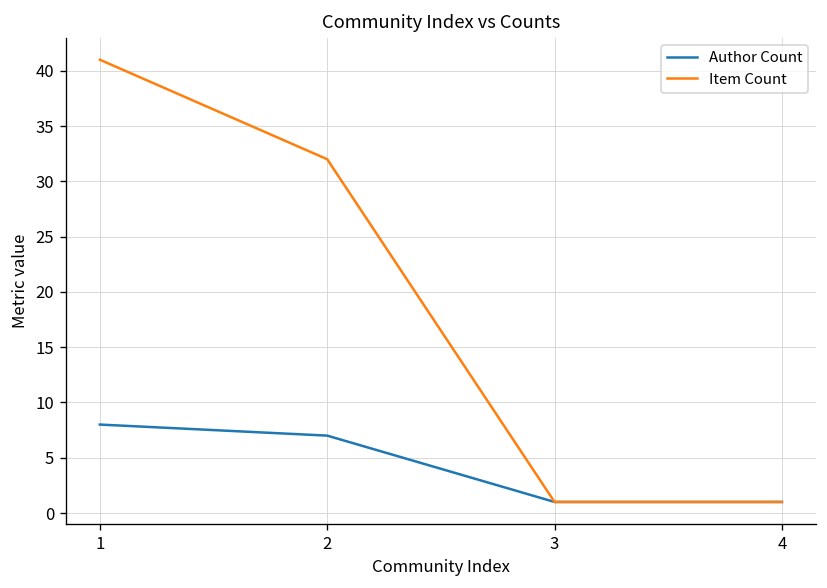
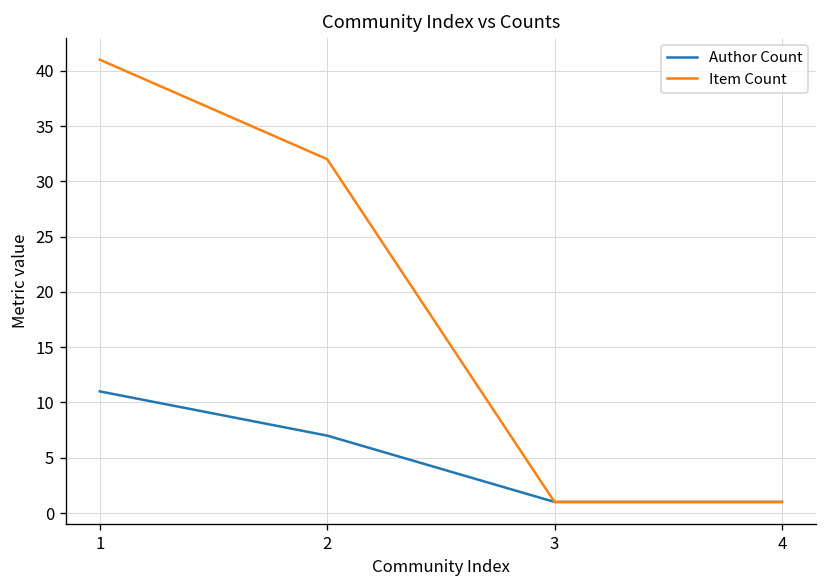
  {
    "Author Count": {
-     "1": 8,
+     "1": 11,
      "2": 7
    },
    "Item Count": {
      "1": 41,
      "2": 32
    }
  }
